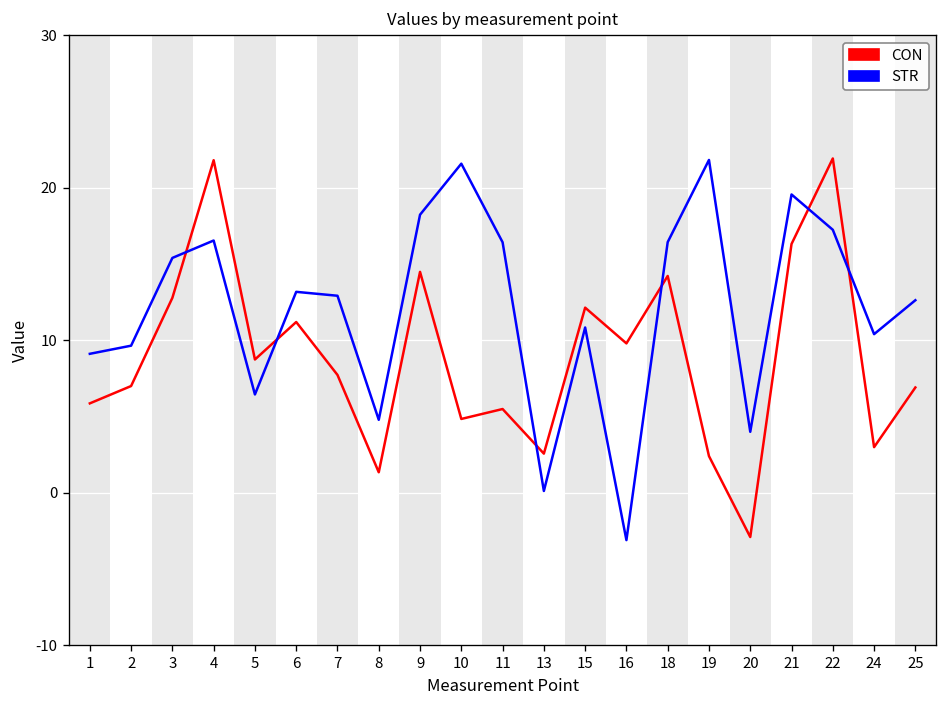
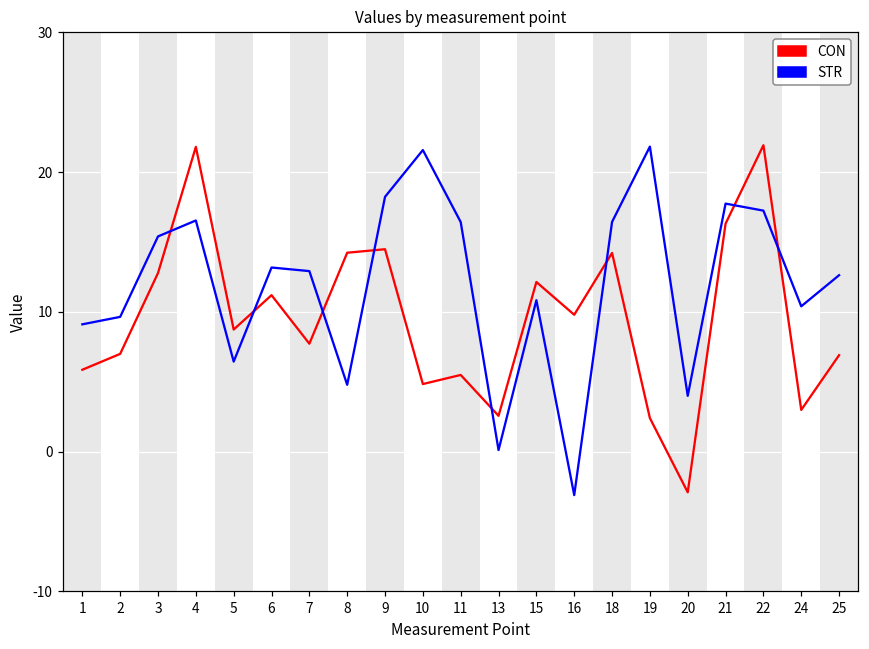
  {
    "CON": {
      "1": 5.9,
      "2": 7.0,
      "3": 12.8,
      "4": 21.8,
      "5": 8.7,
      "6": 11.2,
      "7": 7.7,
-     "8": 1.3,
+     "8": 14.2,
      "9": 14.5,
      "10": 4.8,
      "11": 5.5,
      "13": 2.6,
      "15": 12.1,
      "16": 9.8,
      "18": 14.2,
      "19": 2.4,
      "20": -2.9,
      "21": 16.3,
      "22": 21.9,
      "24": 3.0,
      "25": 6.9
    },
    "STR": {
      "1": 9.1,
      "2": 9.6,
      "3": 15.4,
      "4": 16.5,
      "5": 6.4,
      "6": 13.2,
      "7": 12.9,
      "8": 4.8,
      "9": 18.2,
      "10": 21.6,
      "11": 16.4,
      "13": 0.1,
      "15": 10.8,
      "16": -3.1,
      "18": 16.4,
      "19": 21.8,
      "20": 4.0,
-     "21": 19.6,
+     "21": 17.7,
      "22": 17.2,
      "24": 10.4,
      "25": 12.6
    }
  }
